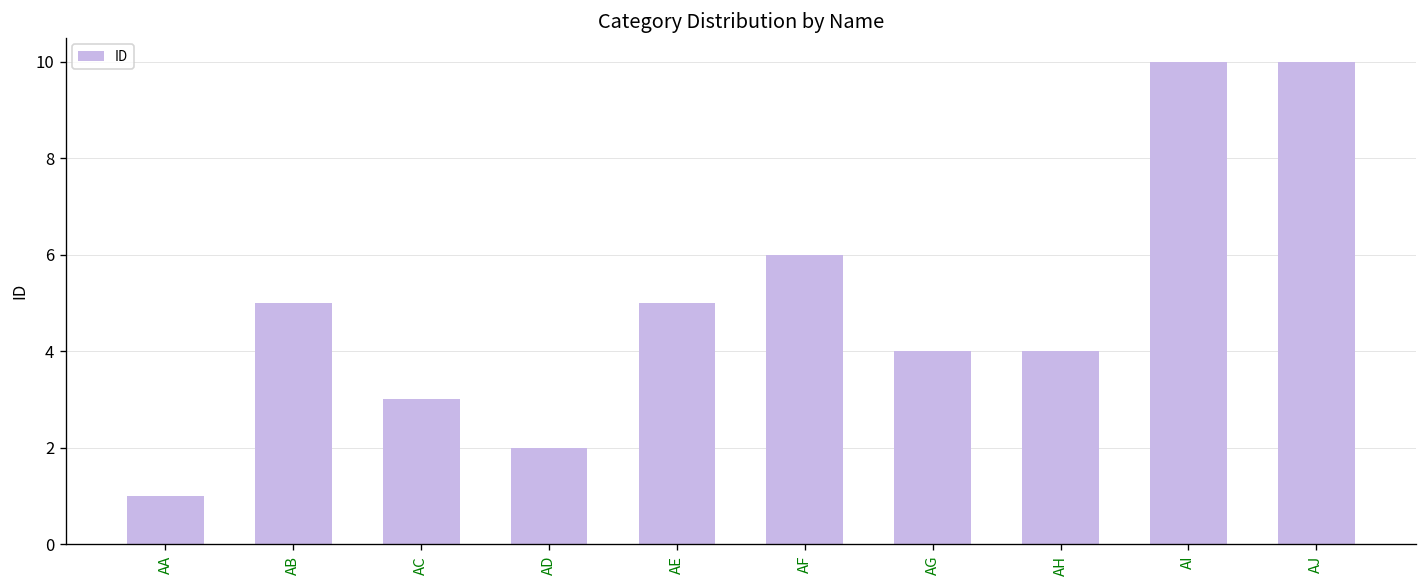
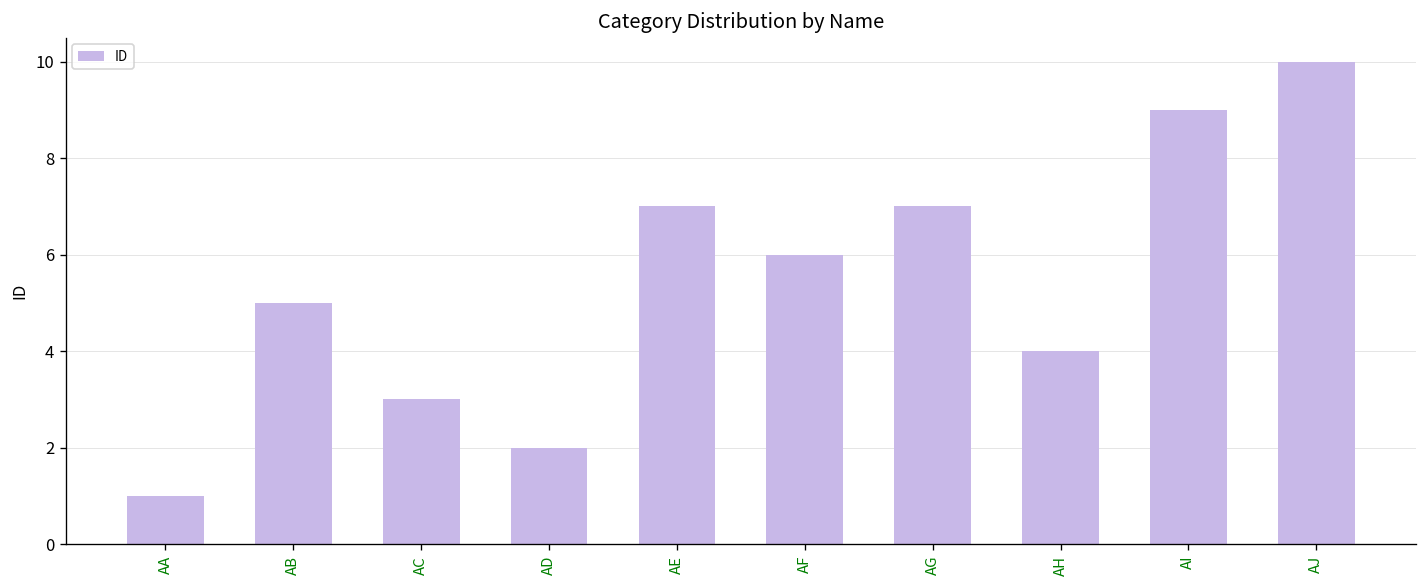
  {
    "AA": 1,
    "AB": 5,
    "AC": 3,
    "AD": 2,
-   "AE": 5,
+   "AE": 7,
    "AF": 6,
-   "AG": 4,
+   "AG": 7,
    "AH": 4,
-   "AI": 10,
+   "AI": 9,
    "AJ": 10
  }
